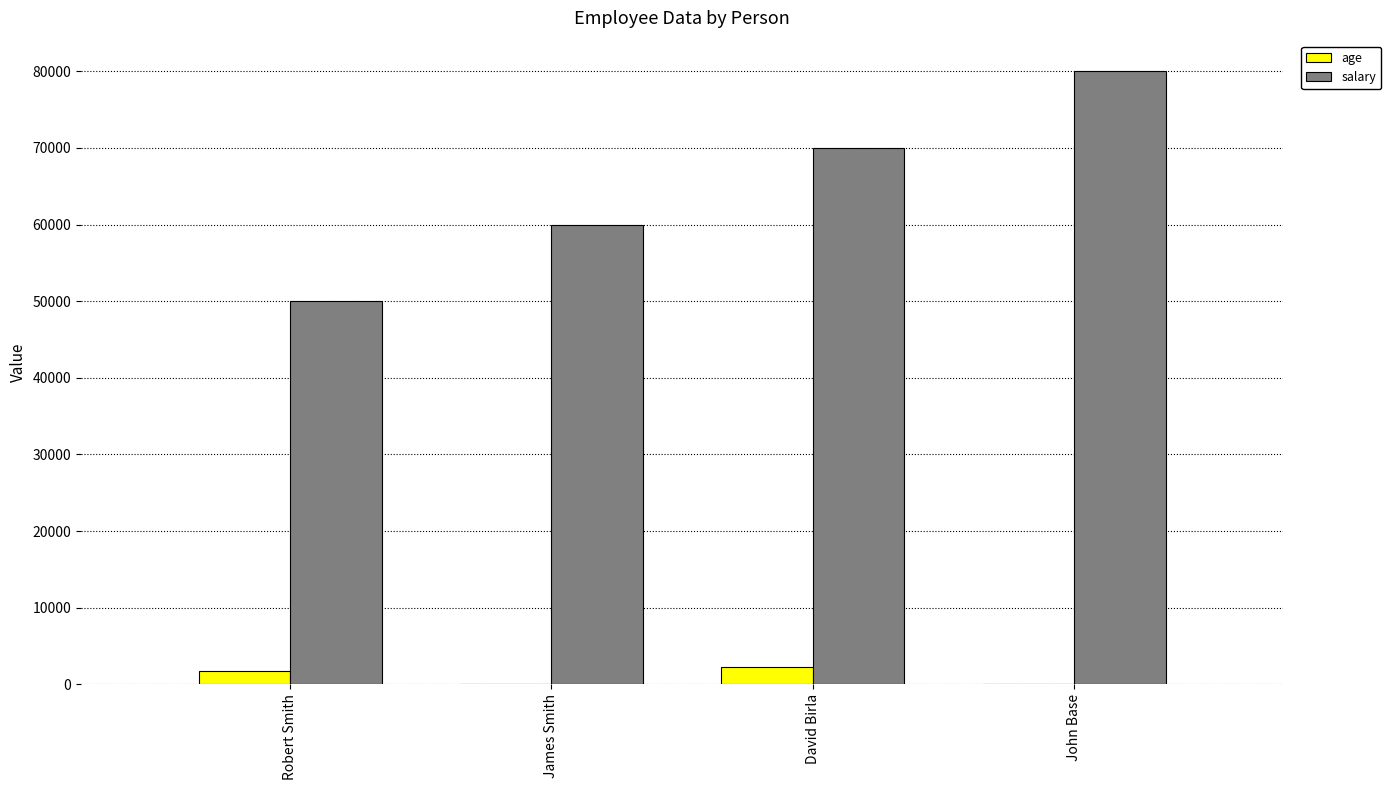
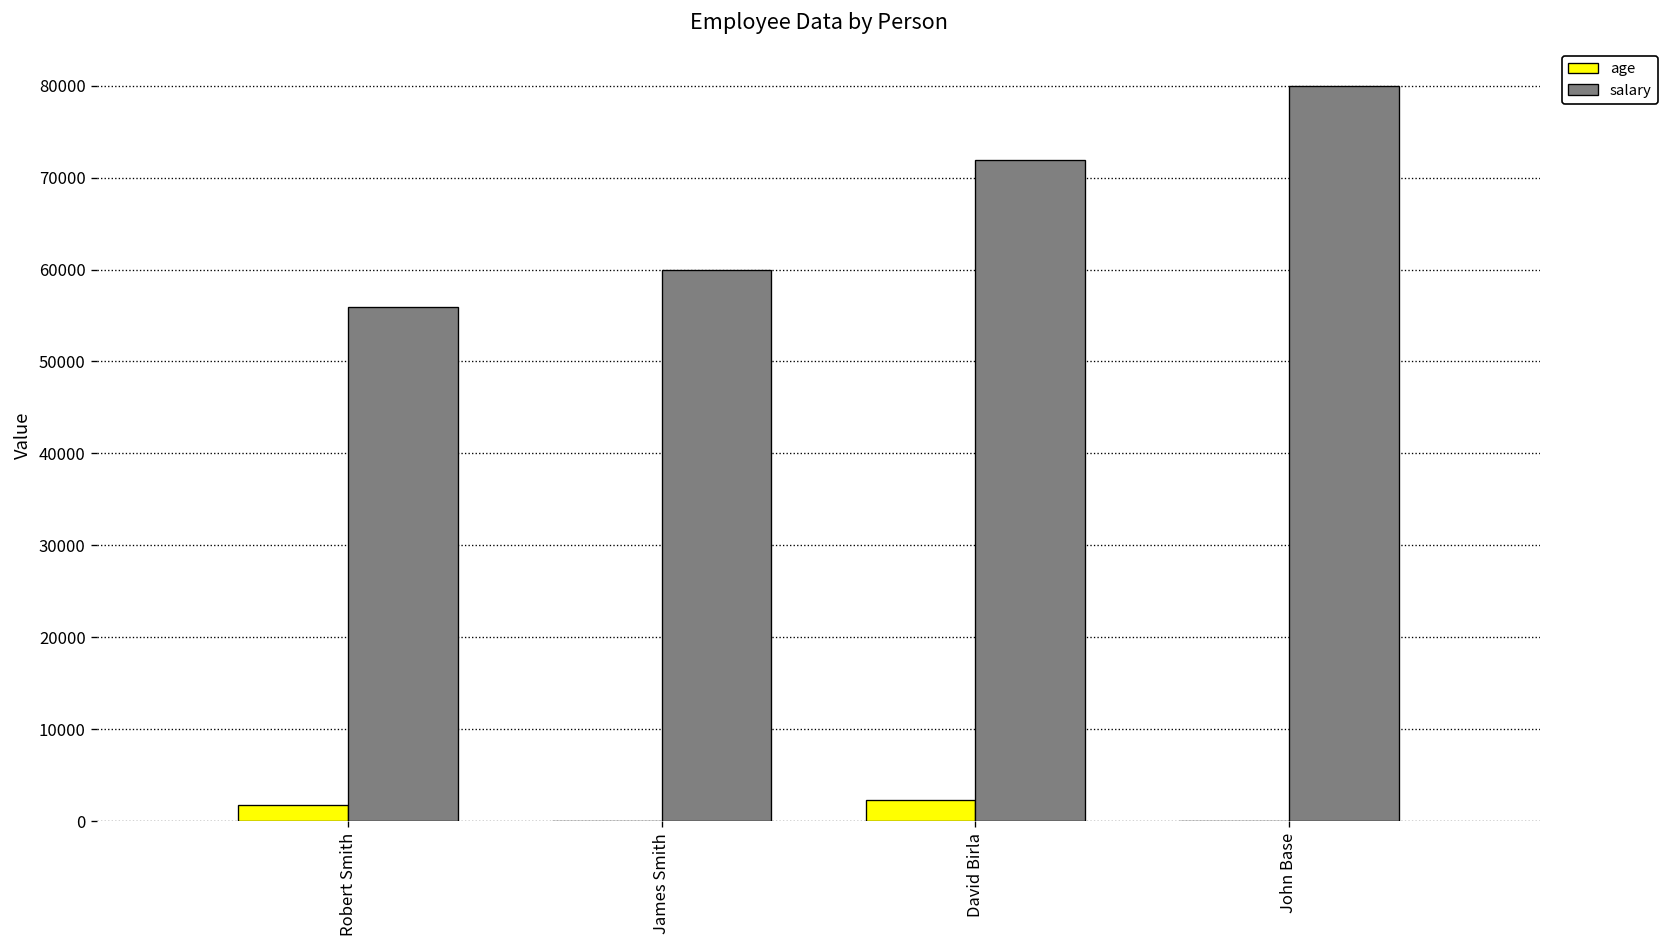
  {
    "age": {
      "Robert Smith": 2000,
      "David Birla": 2000
    },
    "salary": {
-     "Robert Smith": 50000,
+     "Robert Smith": 56000,
      "James Smith": 60000,
-     "David Birla": 70000,
+     "David Birla": 72000,
      "John Base": 80000
    }
  }
